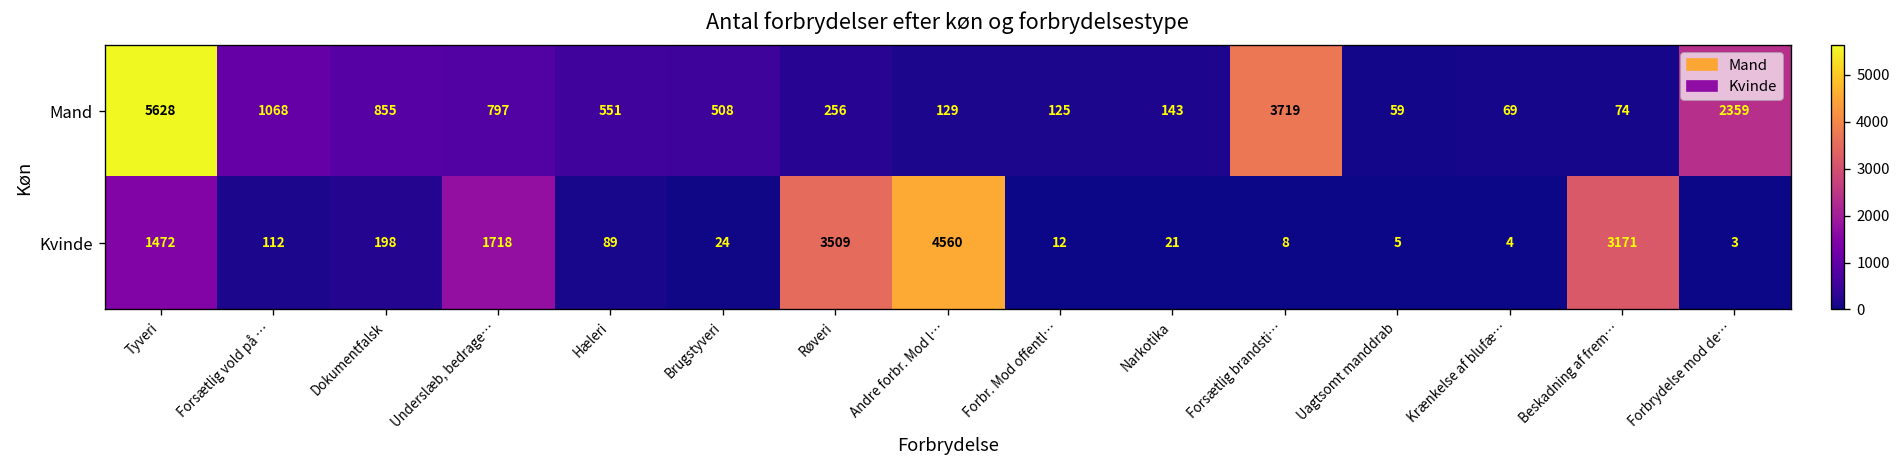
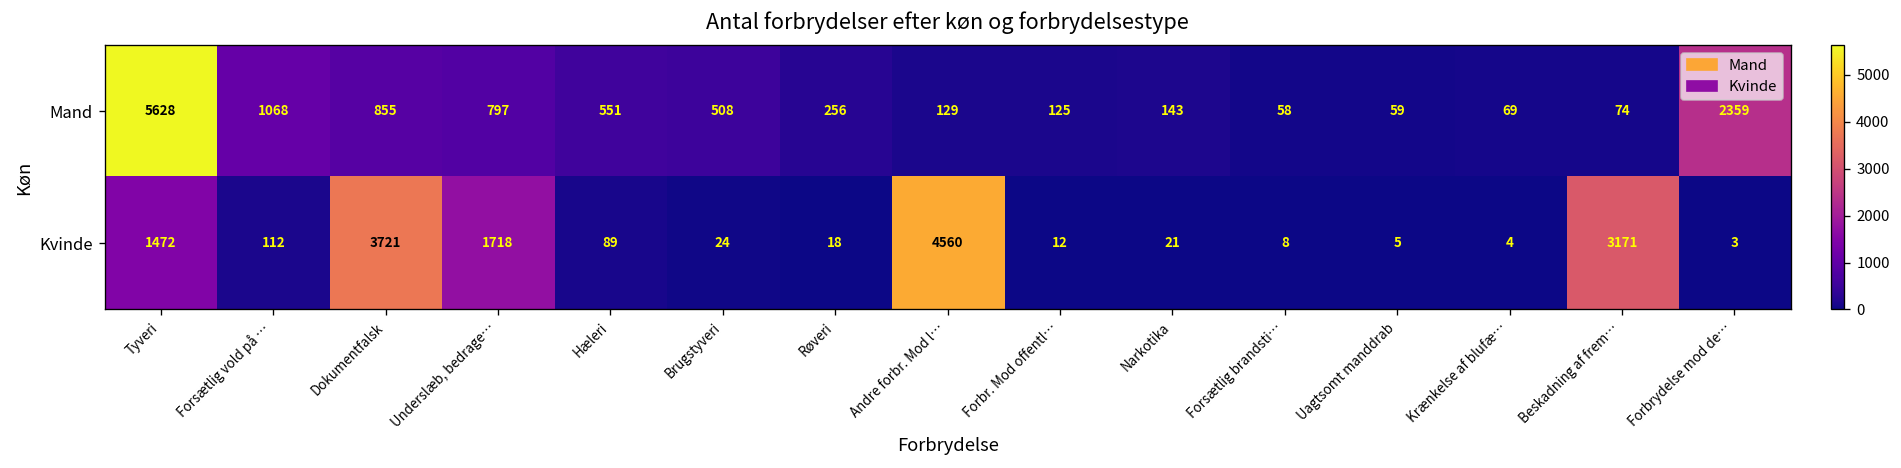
  {
    "Mand": {
      "Tyveri": 5628,
      "Forsætlig vold på …": 1068,
      "Dokumentfalsk": 855,
      "Underslæb, bedrage…": 797,
      "Hæleri": 551,
      "Brugstyveri": 508,
      "Røveri": 256,
      "Andre forbr. Mod l…": 129,
      "Forbr. Mod offentl…": 125,
      "Narkotika": 143,
-     "Forsætlig brandsti…": 3719,
+     "Forsætlig brandsti…": 58,
      "Uagtsomt manddrab": 59,
      "Krænkelse af blufæ…": 69,
      "Beskadning af frem…": 74,
      "Forbrydelse mod de…": 2359
    },
    "Kvinde": {
      "Tyveri": 1472,
      "Forsætlig vold på …": 112,
-     "Dokumentfalsk": 198,
+     "Dokumentfalsk": 3721,
      "Underslæb, bedrage…": 1718,
      "Hæleri": 89,
      "Brugstyveri": 24,
-     "Røveri": 3509,
+     "Røveri": 18,
      "Andre forbr. Mod l…": 4560,
      "Forbr. Mod offentl…": 12,
      "Narkotika": 21,
      "Forsætlig brandsti…": 8,
      "Uagtsomt manddrab": 5,
      "Krænkelse af blufæ…": 4,
      "Beskadning af frem…": 3171,
      "Forbrydelse mod de…": 3
    }
  }
